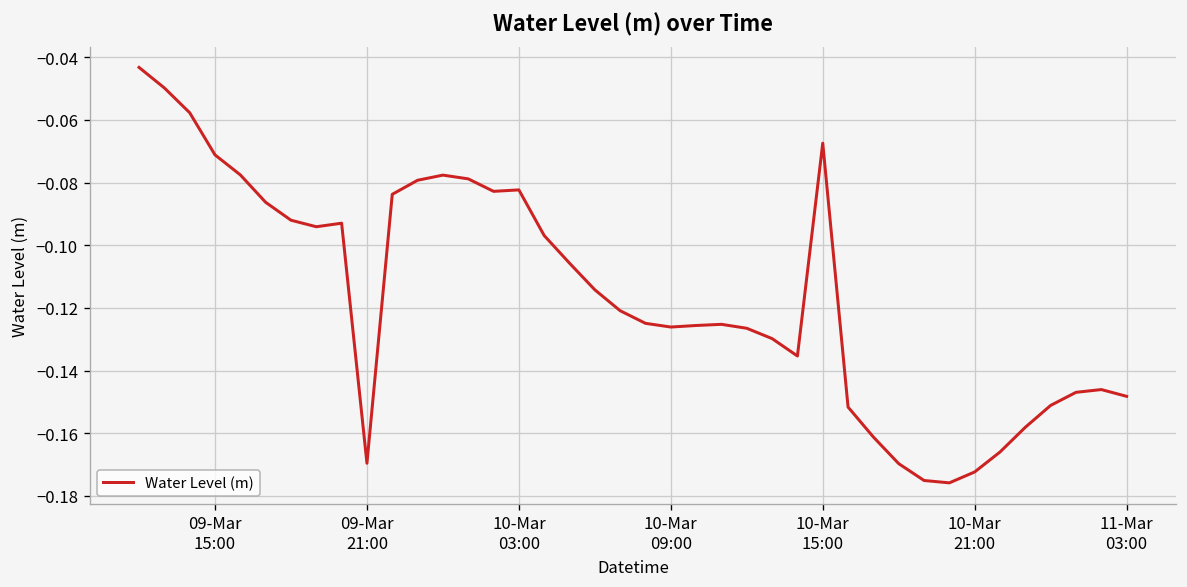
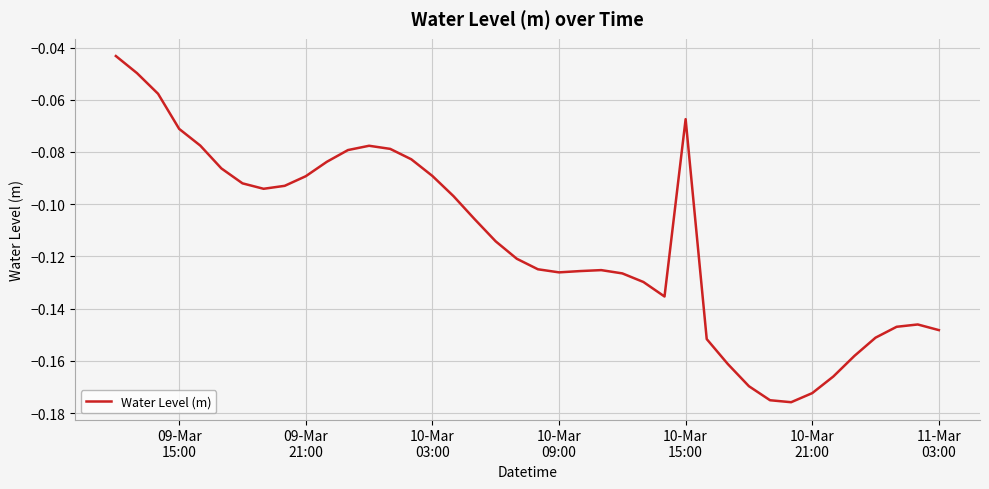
  {
    "09-Mar 15:00": -0.071,
-   "09-Mar 21:00": -0.170,
-   "10-Mar 03:00": -0.082,
+   "09-Mar 21:00": -0.089,
+   "10-Mar 03:00": -0.089,
    "10-Mar 09:00": -0.126,
    "10-Mar 15:00": -0.067,
    "10-Mar 21:00": -0.172,
    "11-Mar 03:00": -0.148
  }
